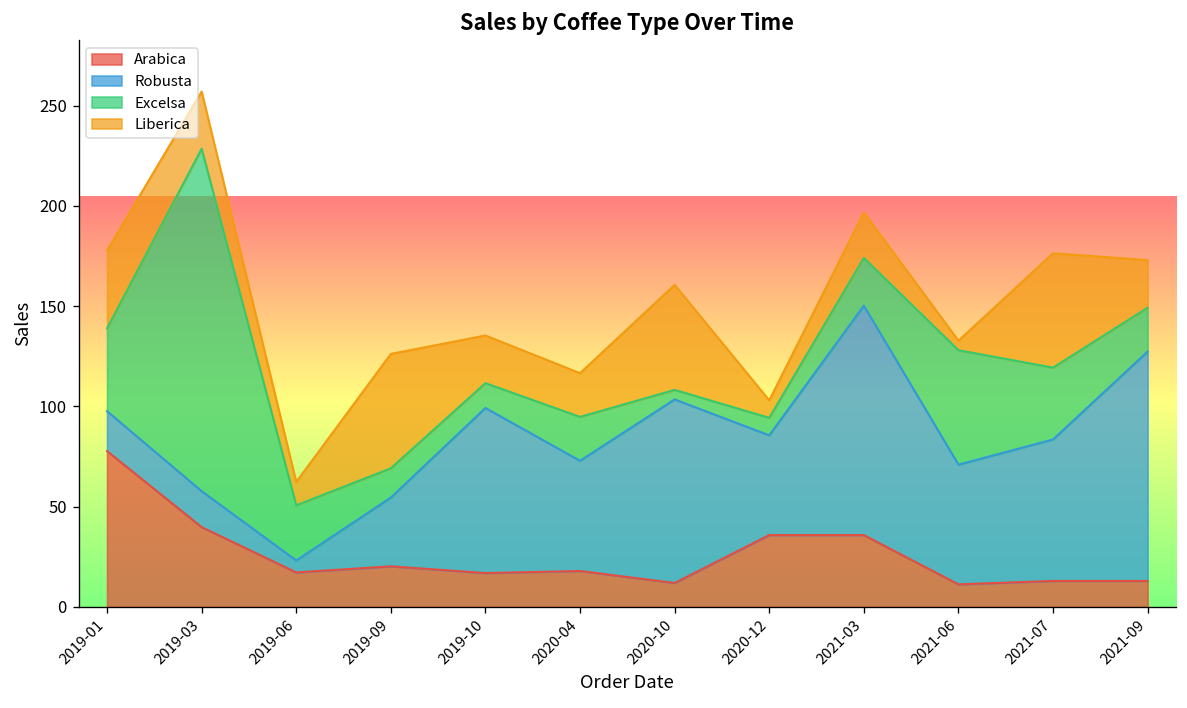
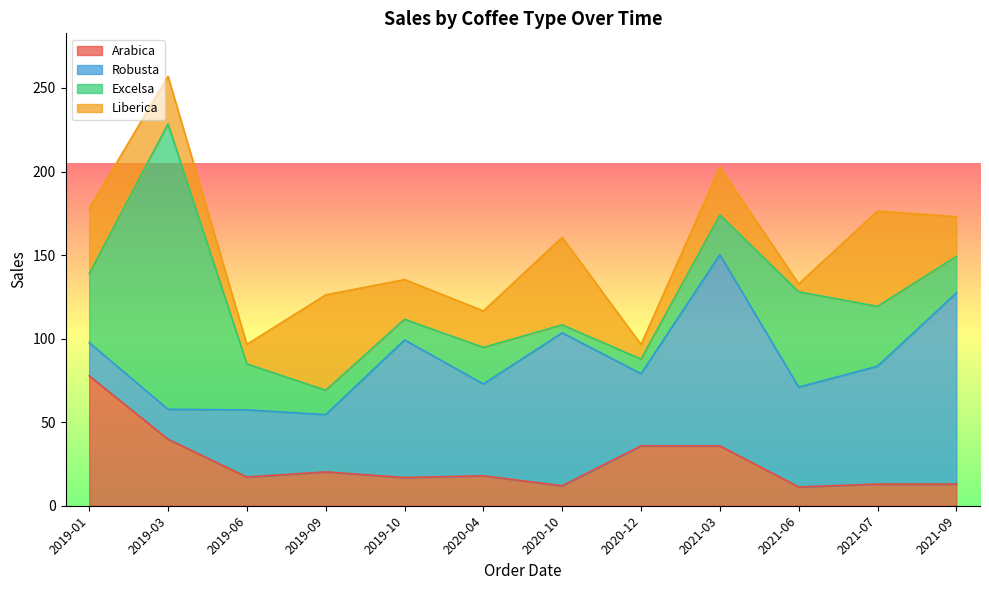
  {
    "Arabica": {
      "2019-01": 78,
      "2019-03": 40,
      "2019-06": 17,
      "2019-09": 20,
      "2019-10": 17,
      "2020-04": 18,
      "2020-10": 12,
      "2020-12": 36,
      "2021-03": 36,
      "2021-06": 11,
      "2021-07": 13,
      "2021-09": 13
    },
    "Robusta": {
      "2019-01": 20,
      "2019-03": 18,
-     "2019-06": 6,
+     "2019-06": 40,
      "2019-09": 34,
      "2019-10": 82,
      "2020-04": 55,
      "2020-10": 92,
-     "2020-12": 50,
+     "2020-12": 43,
      "2021-03": 114,
      "2021-06": 60,
      "2021-07": 71,
      "2021-09": 114
    },
    "Excelsa": {
      "2019-01": 41,
      "2019-03": 171,
      "2019-06": 28,
      "2019-09": 15,
      "2019-10": 12,
      "2020-04": 22,
      "2020-10": 5,
      "2020-12": 9,
      "2021-03": 24,
      "2021-06": 57,
      "2021-07": 36,
      "2021-09": 22
    },
    "Liberica": {
      "2019-01": 39,
      "2019-03": 29,
      "2019-06": 12,
      "2019-09": 57,
      "2019-10": 24,
      "2020-04": 22,
      "2020-10": 52,
      "2020-12": 9,
-     "2021-03": 23,
+     "2021-03": 29,
      "2021-06": 5,
      "2021-07": 57,
      "2021-09": 24
    }
  }
